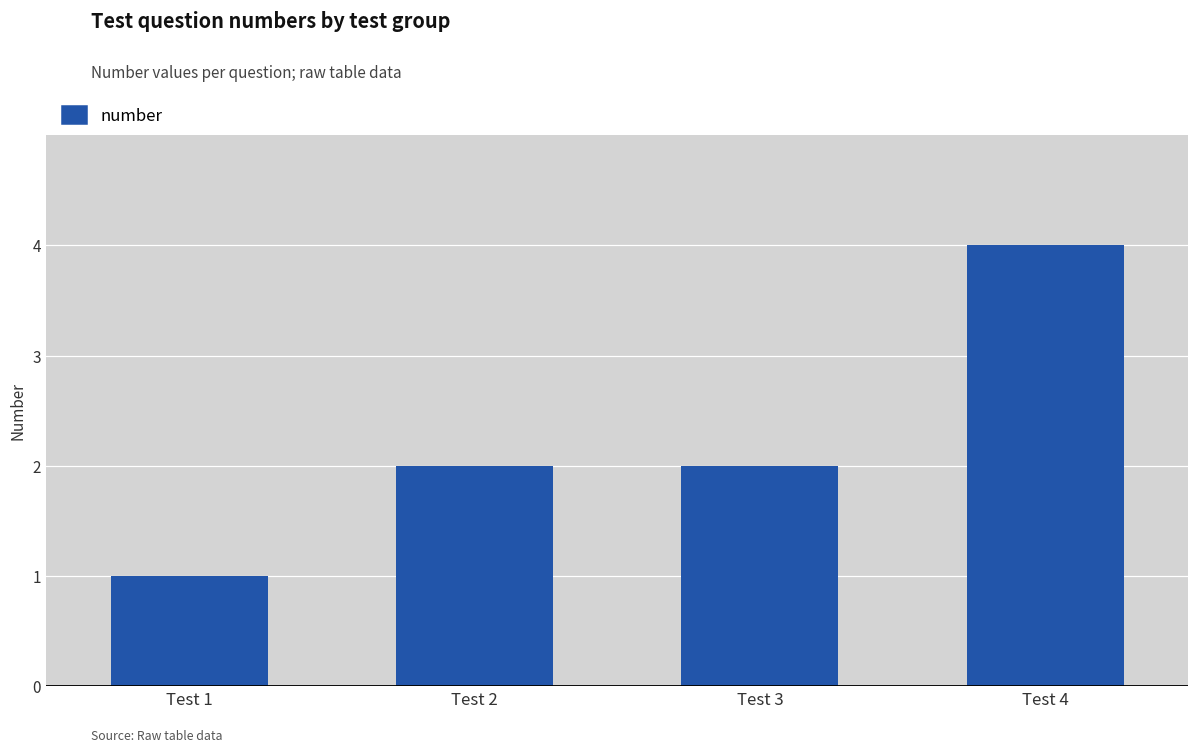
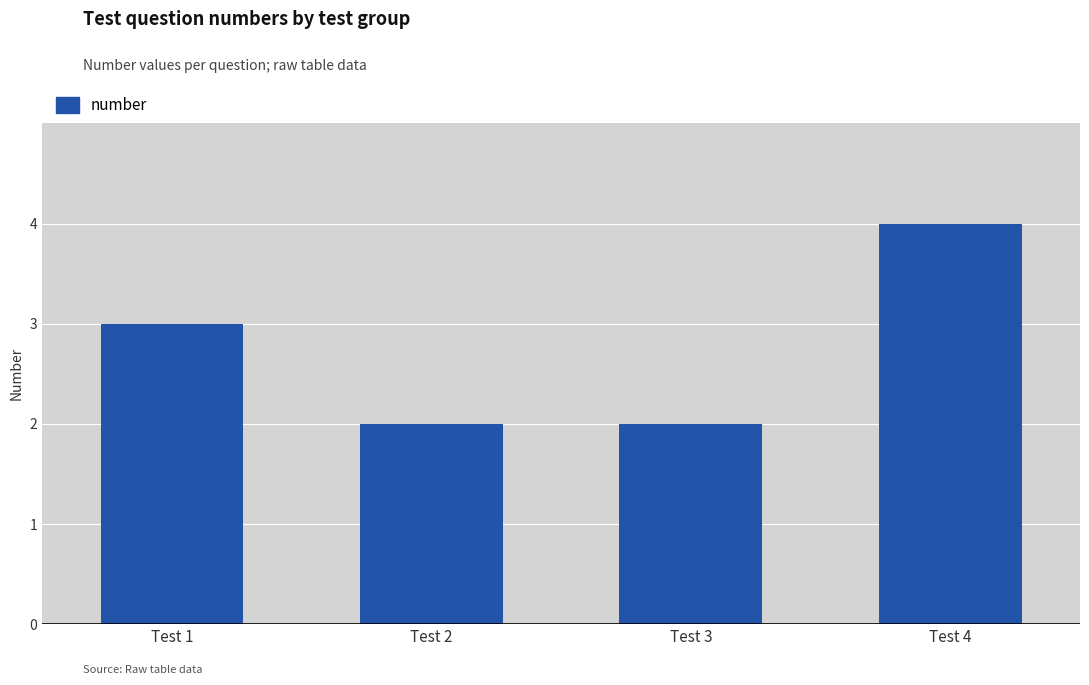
  {
-   "Test 1": 1,
+   "Test 1": 3,
    "Test 2": 2,
    "Test 3": 2,
    "Test 4": 4
  }
